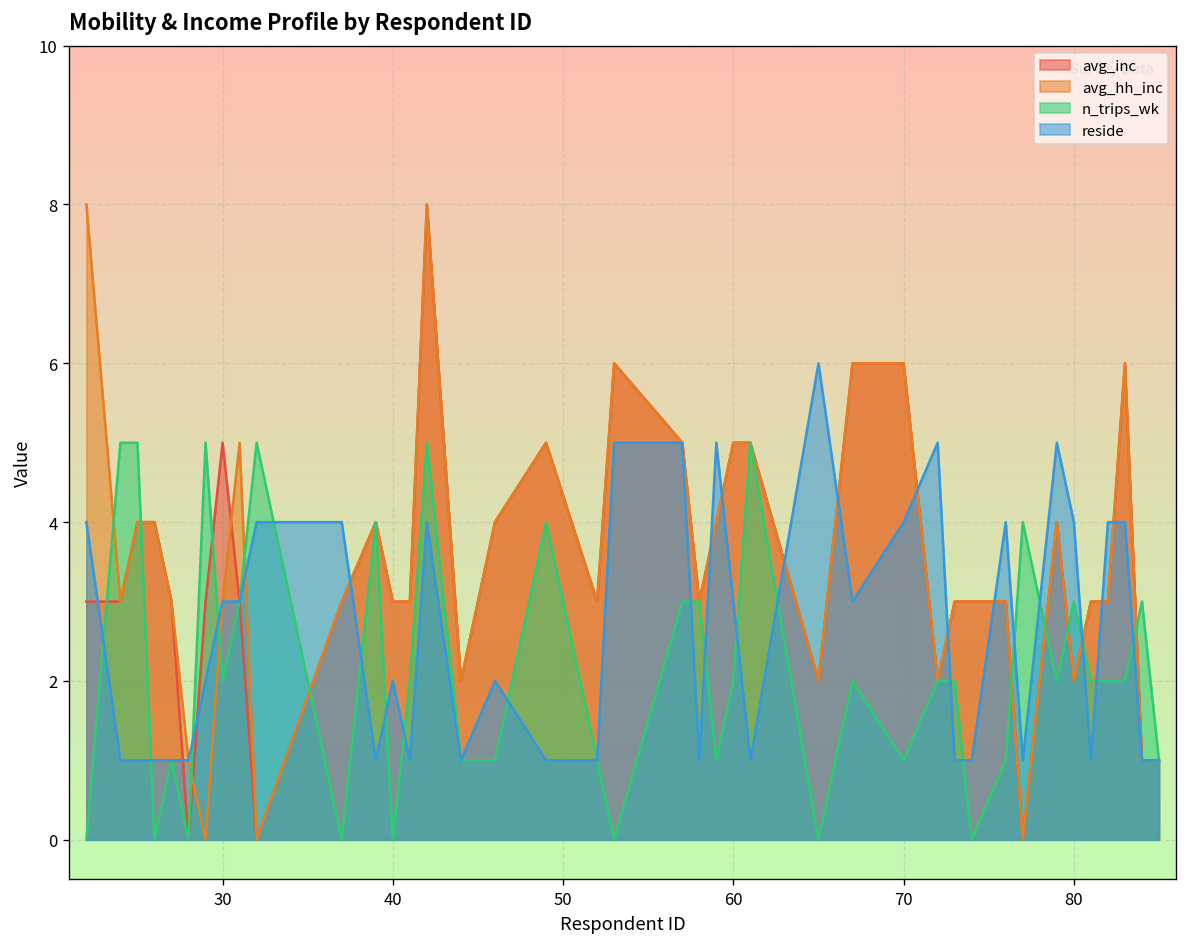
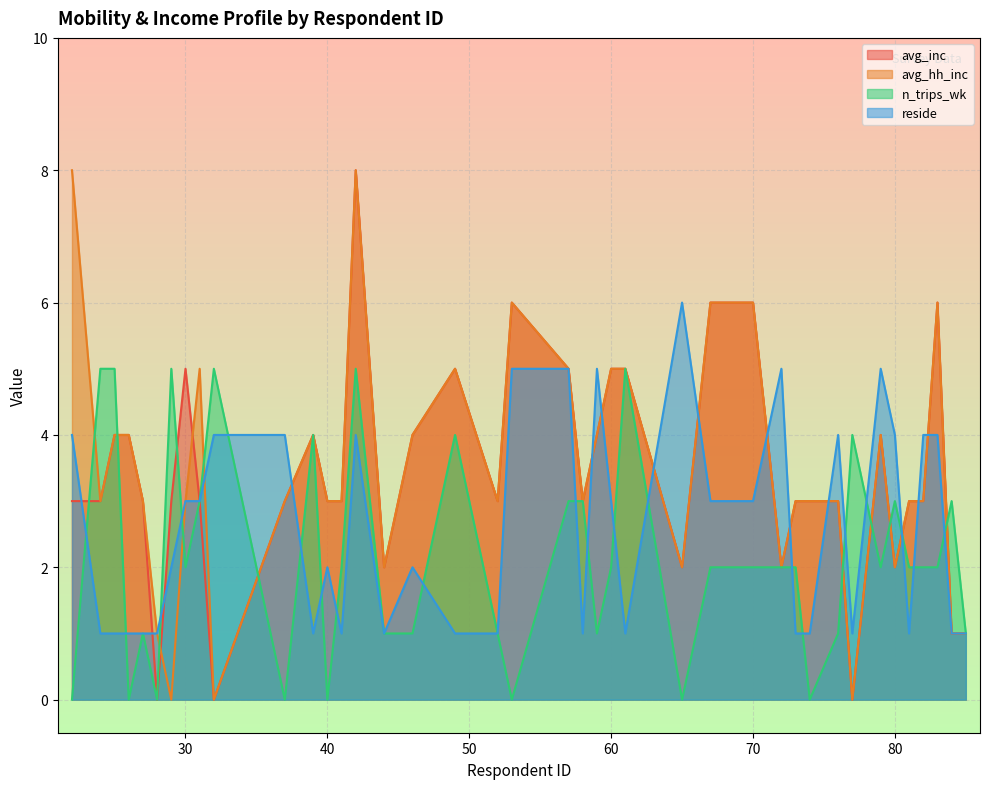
  {
    "n_trips_wk": {
      "30": 2,
      "40": 0,
      "60": 2,
-     "70": 1,
+     "70": 2,
      "80": 3
    },
    "reside": {
      "40": 2,
      "60": 3,
-     "70": 4,
+     "70": 3,
      "80": 4
    }
  }
